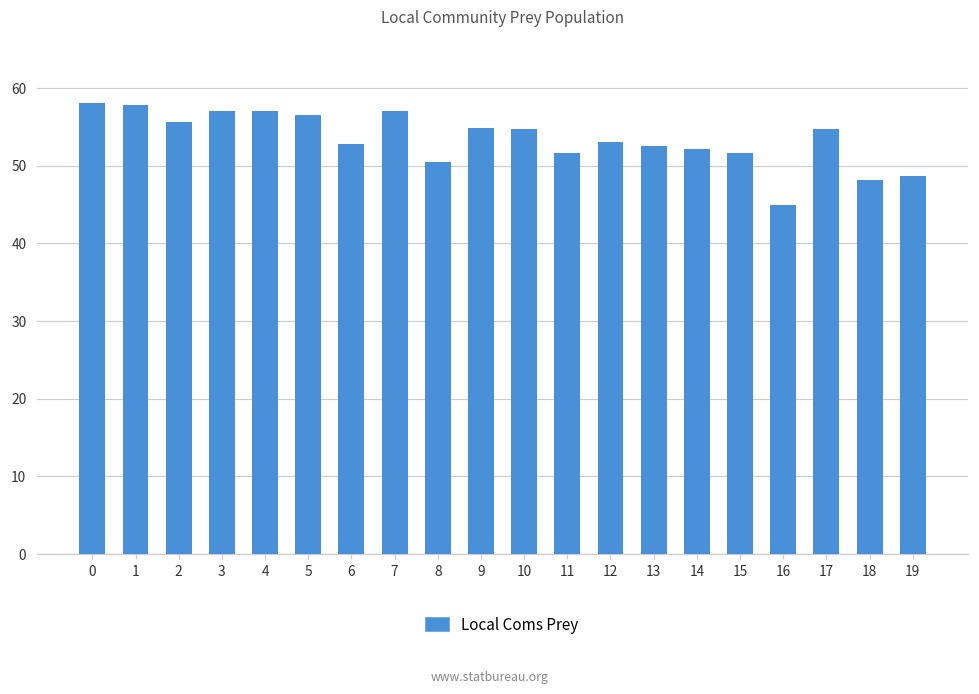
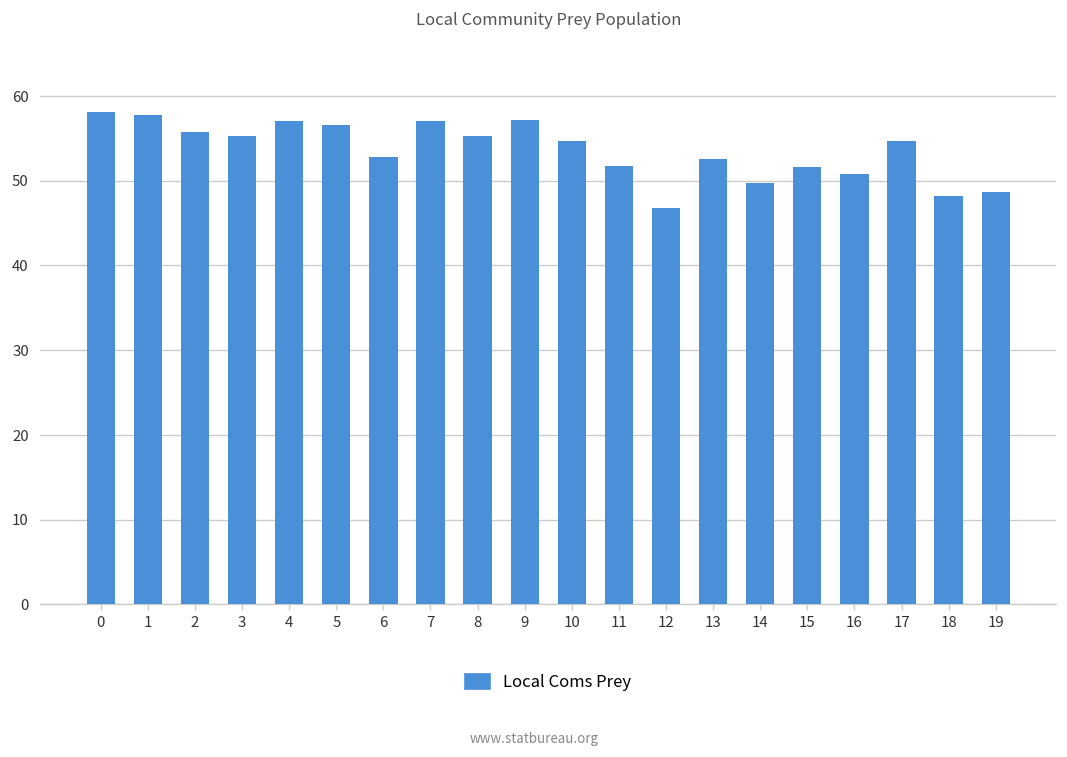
  {
    "0": 58,
    "1": 58,
    "2": 56,
-   "3": 57,
+   "3": 55,
    "4": 57,
    "5": 57,
    "6": 53,
    "7": 57,
-   "8": 51,
-   "9": 55,
+   "8": 55,
+   "9": 57,
    "10": 55,
    "11": 52,
-   "12": 53,
+   "12": 47,
    "13": 53,
-   "14": 52,
+   "14": 50,
    "15": 52,
-   "16": 45,
+   "16": 51,
    "17": 55,
    "18": 48,
    "19": 49
  }
